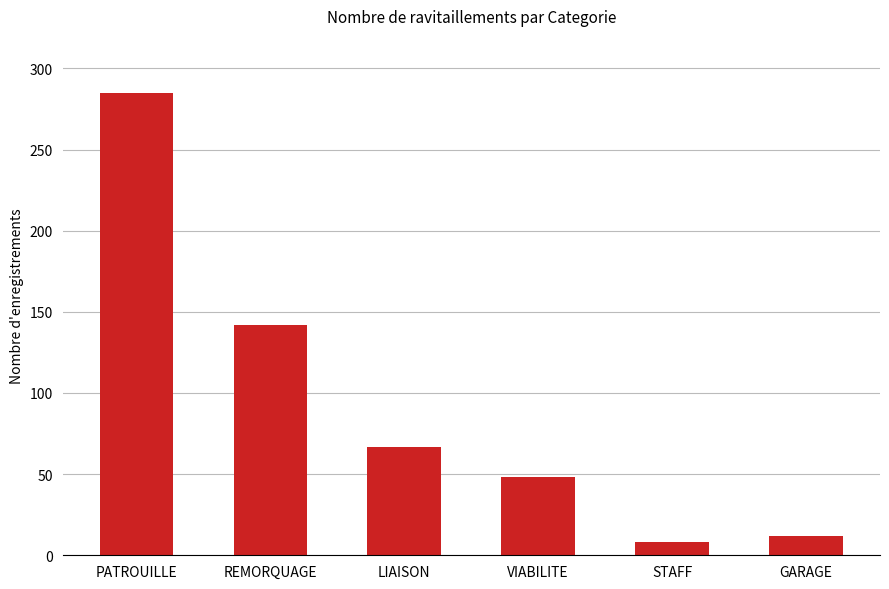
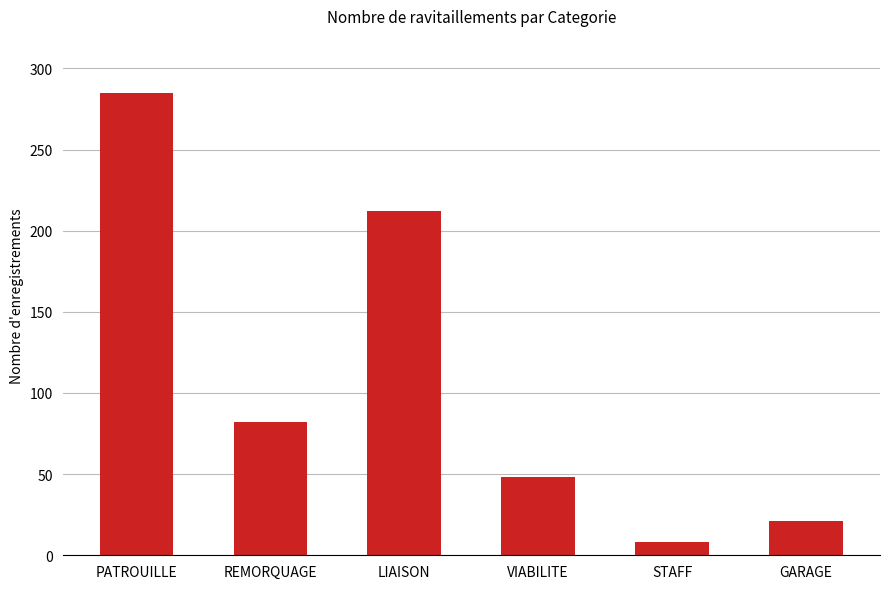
  {
    "PATROUILLE": 285,
-   "REMORQUAGE": 142,
-   "LIAISON": 67,
+   "REMORQUAGE": 82,
+   "LIAISON": 212,
    "VIABILITE": 48,
    "STAFF": 8,
-   "GARAGE": 12
+   "GARAGE": 21
  }
